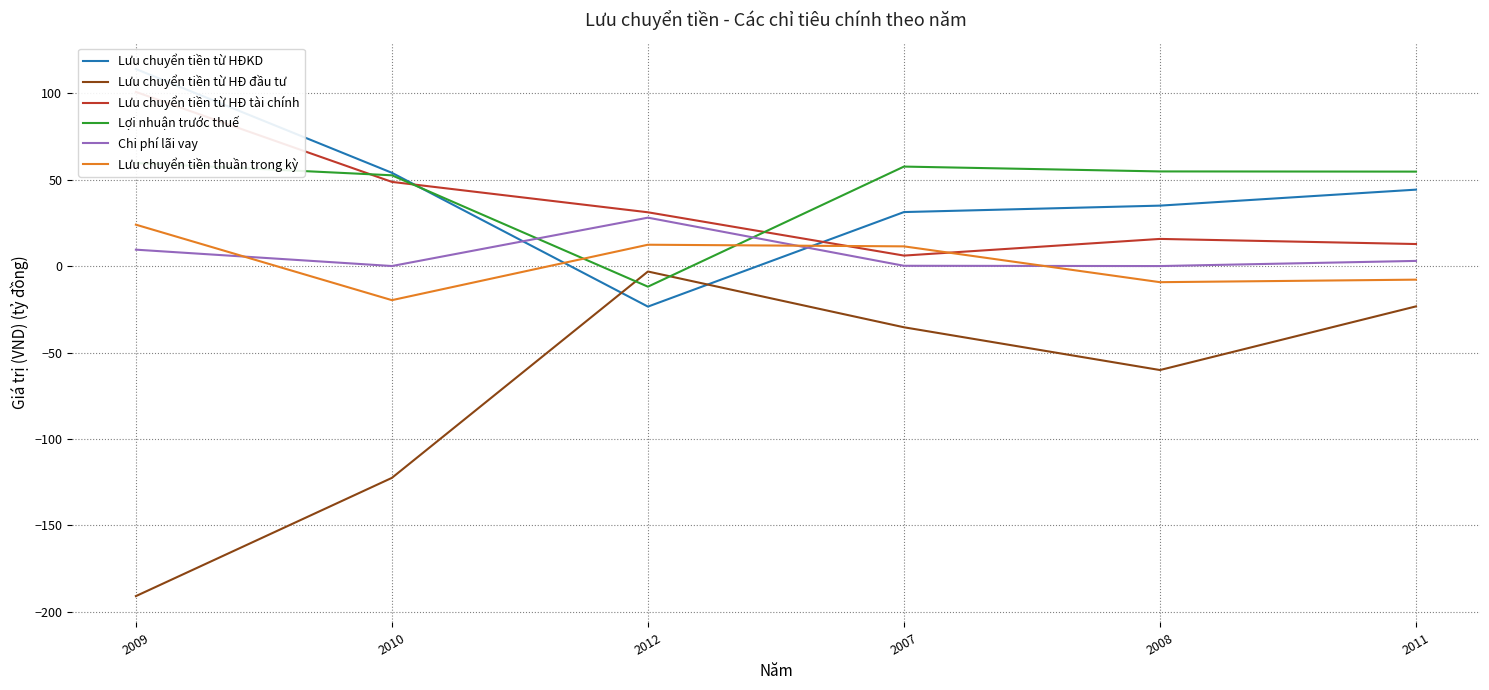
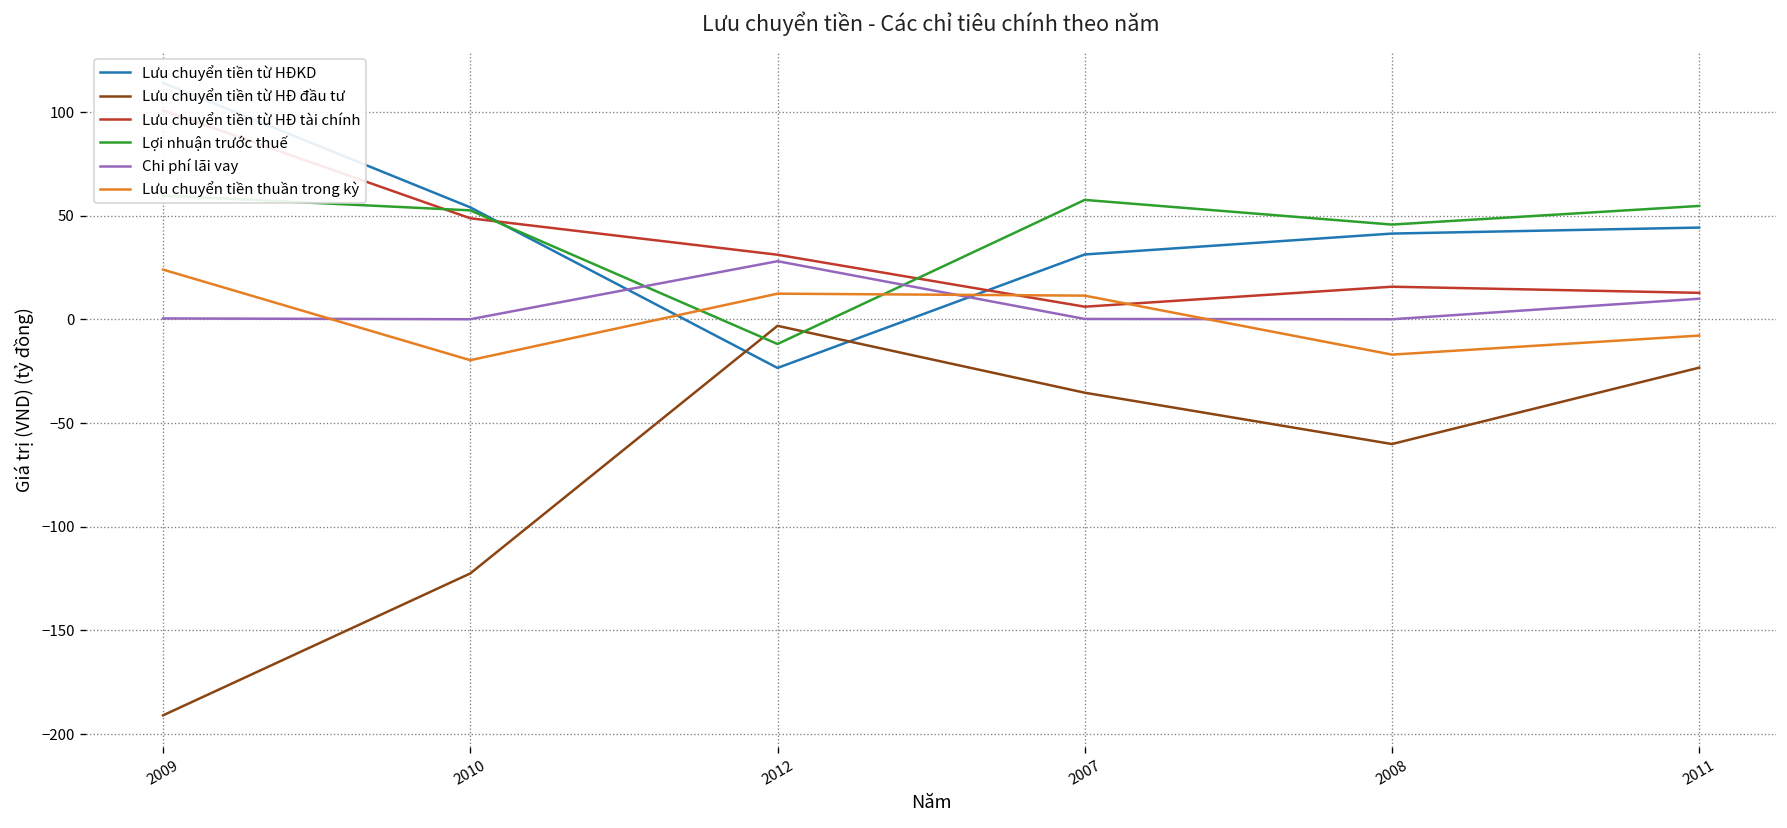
  {
    "Lưu chuyển tiền từ HĐKD": {
      "2012": -23,
      "2007": 31,
-     "2008": 35,
+     "2008": 41,
      "2011": 44
    },
    "Lợi nhuận trước thuế": {
      "2012": -12,
      "2007": 58,
-     "2008": 55,
+     "2008": 46,
      "2011": 55
    },
    "Chi phí lãi vay": {
-     "2009": 10,
+     "2009": 0,
      "2010": 0,
      "2012": 28,
      "2007": 0,
      "2008": 0,
-     "2011": 3
+     "2011": 10
    },
    "Lưu chuyển tiền thuần trong kỳ": {
      "2009": 24,
      "2010": -20,
      "2012": 12,
      "2007": 11,
-     "2008": -9,
+     "2008": -17,
      "2011": -8
    }
  }
